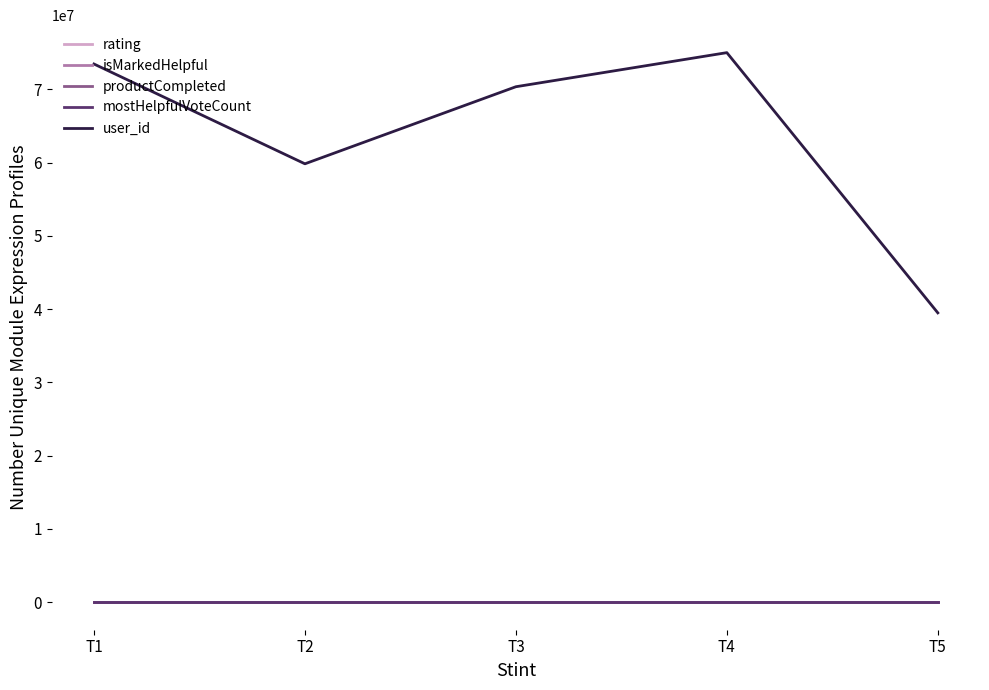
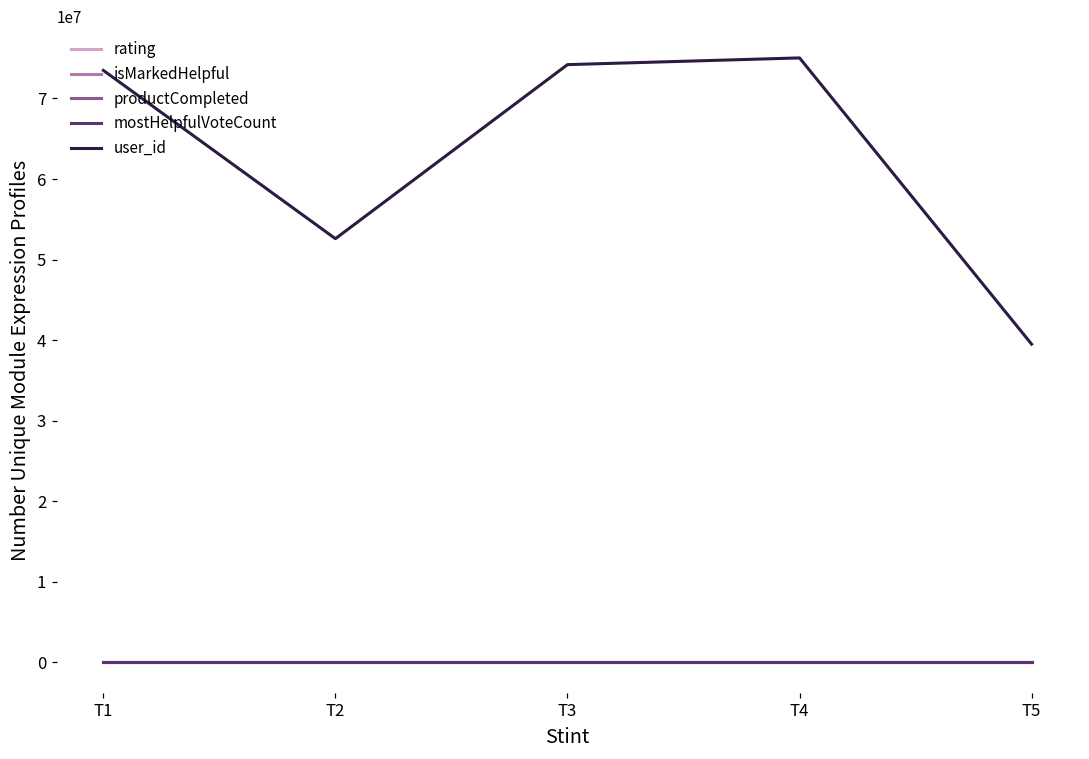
  {
    "mostHelpfulVoteCount": {
      "T1": 0,
      "T2": 0,
      "T3": 0,
      "T4": 0,
      "T5": 0
    },
    "user_id": {
      "T1": 73000000,
-     "T2": 60000000,
-     "T3": 70000000,
+     "T2": 53000000,
+     "T3": 74000000,
      "T4": 75000000,
      "T5": 40000000
    }
  }
